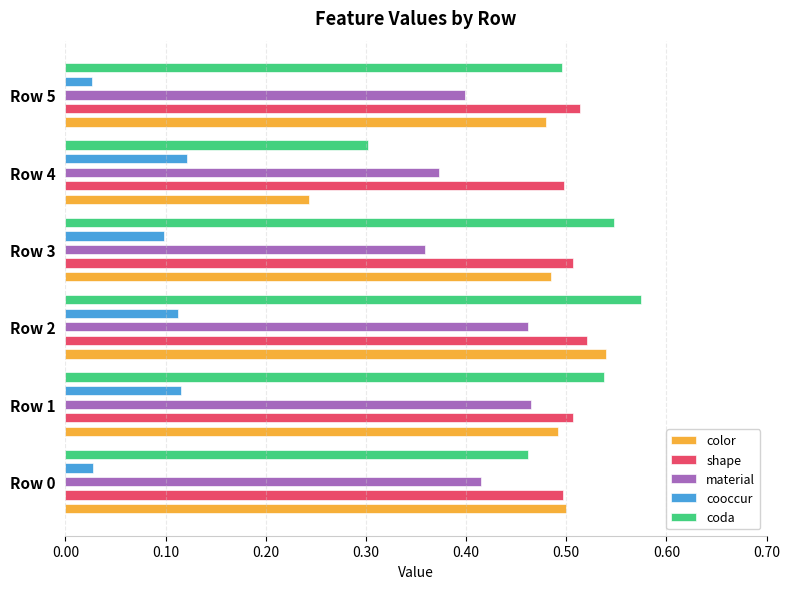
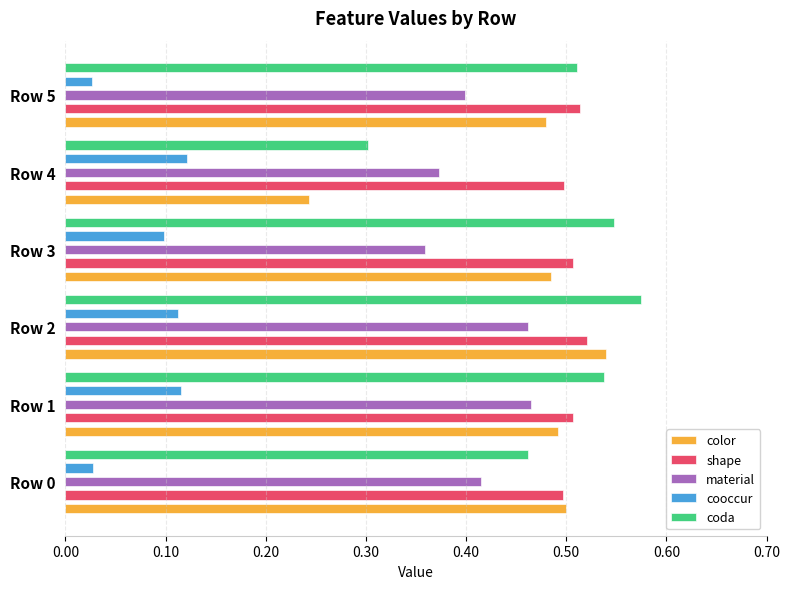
  {
    "color": {
      "Row 5": 0.480,
      "Row 4": 0.243,
      "Row 3": 0.485,
      "Row 2": 0.540,
      "Row 1": 0.492,
      "Row 0": 0.500
    },
    "shape": {
      "Row 5": 0.514,
      "Row 4": 0.498,
      "Row 3": 0.507,
      "Row 2": 0.521,
      "Row 1": 0.507,
      "Row 0": 0.497
    },
    "material": {
      "Row 5": 0.399,
      "Row 4": 0.373,
      "Row 3": 0.359,
      "Row 2": 0.462,
      "Row 1": 0.465,
      "Row 0": 0.415
    },
    "cooccur": {
      "Row 5": 0.026,
      "Row 4": 0.121,
      "Row 3": 0.098,
      "Row 2": 0.112,
      "Row 1": 0.115,
      "Row 0": 0.027
    },
    "coda": {
-     "Row 5": 0.496,
+     "Row 5": 0.511,
      "Row 4": 0.302,
      "Row 3": 0.548,
      "Row 2": 0.575,
      "Row 1": 0.538,
      "Row 0": 0.462
    }
  }
